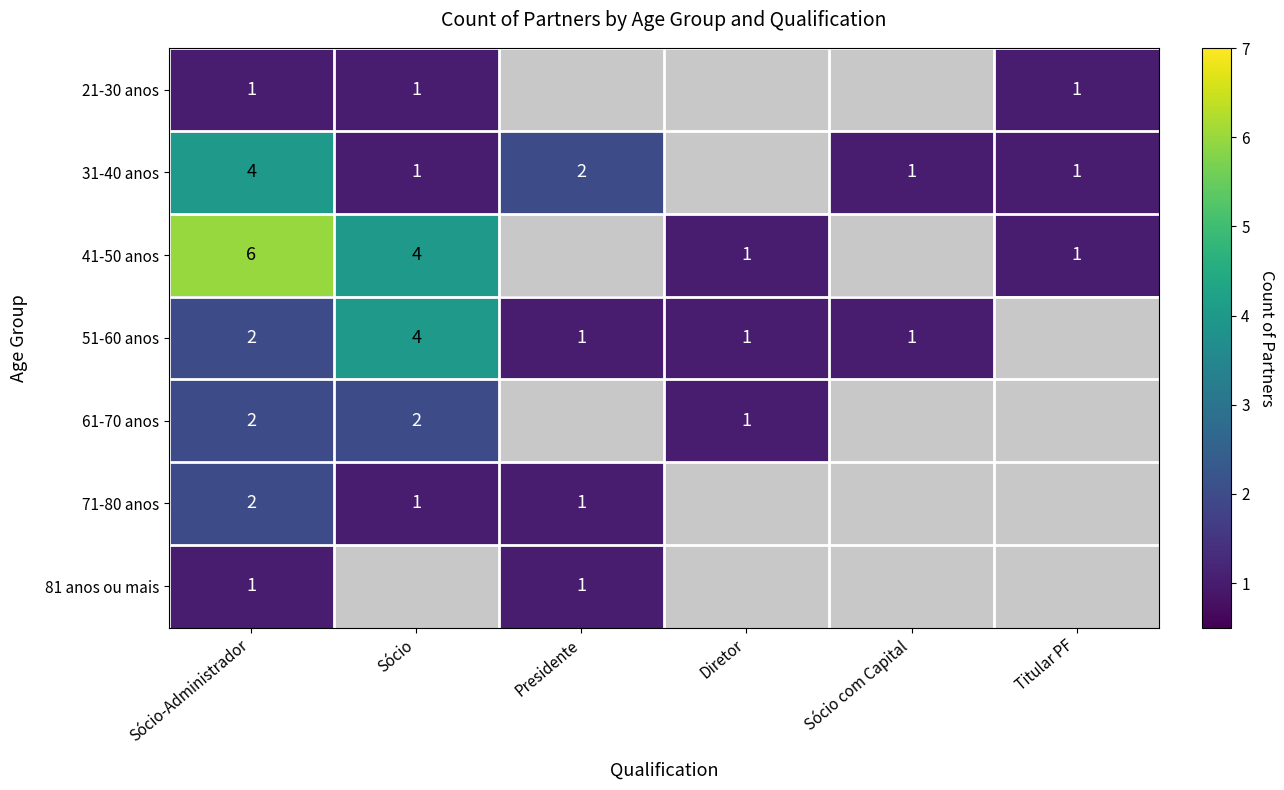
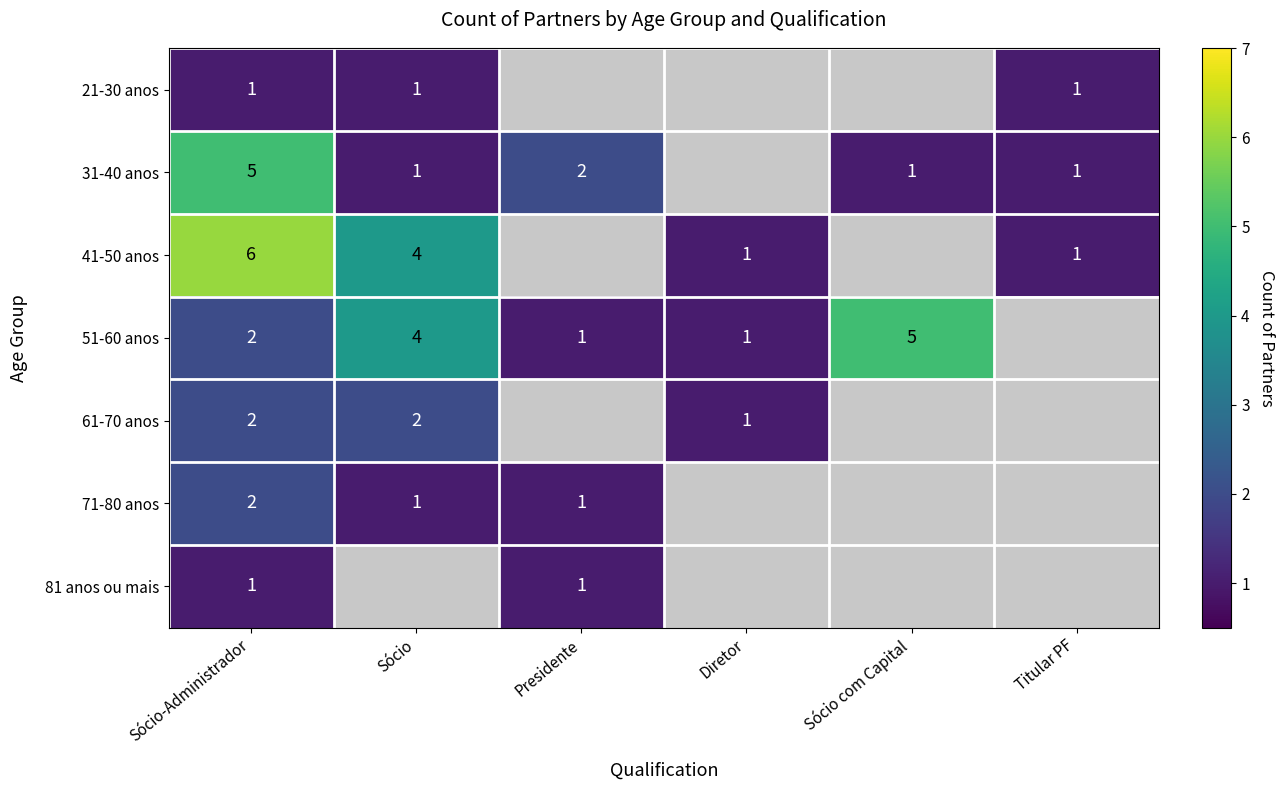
  {
    "21-30 anos": {
      "Sócio-Administrador": 1,
      "Sócio": 1,
      "Titular PF": 1
    },
    "31-40 anos": {
-     "Sócio-Administrador": 4,
+     "Sócio-Administrador": 5,
      "Sócio": 1,
      "Presidente": 2,
      "Sócio com Capital": 1,
      "Titular PF": 1
    },
    "41-50 anos": {
      "Sócio-Administrador": 6,
      "Sócio": 4,
      "Diretor": 1,
      "Titular PF": 1
    },
    "51-60 anos": {
      "Sócio-Administrador": 2,
      "Sócio": 4,
      "Presidente": 1,
      "Diretor": 1,
-     "Sócio com Capital": 1
+     "Sócio com Capital": 5
    },
    "61-70 anos": {
      "Sócio-Administrador": 2,
      "Sócio": 2,
      "Diretor": 1
    },
    "71-80 anos": {
      "Sócio-Administrador": 2,
      "Sócio": 1,
      "Presidente": 1
    },
    "81 anos ou mais": {
      "Sócio-Administrador": 1,
      "Presidente": 1
    }
  }
